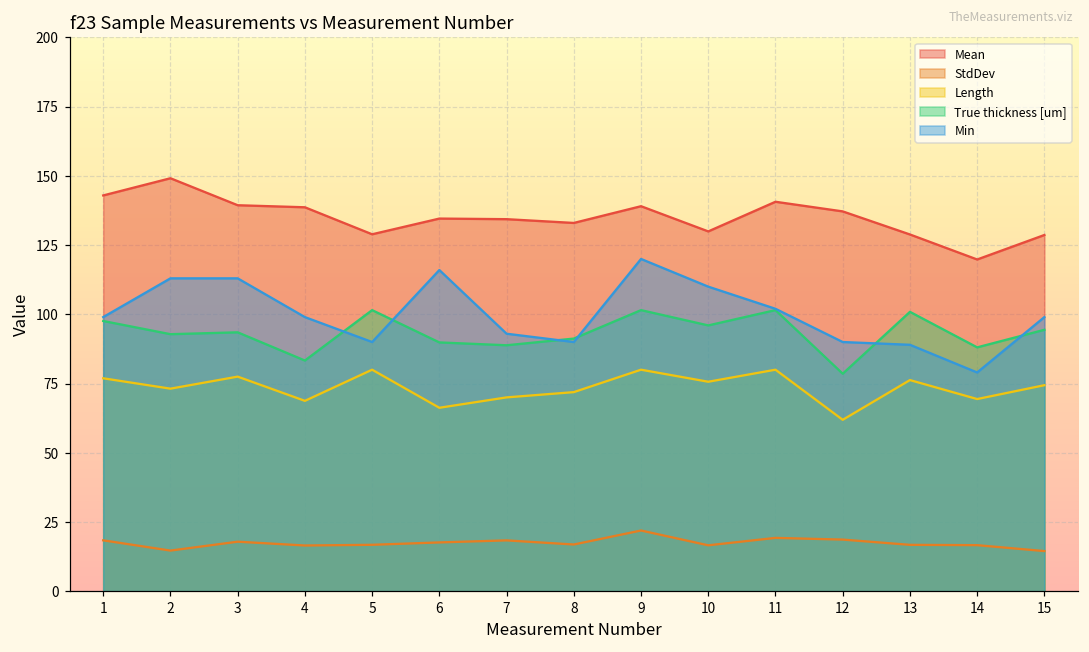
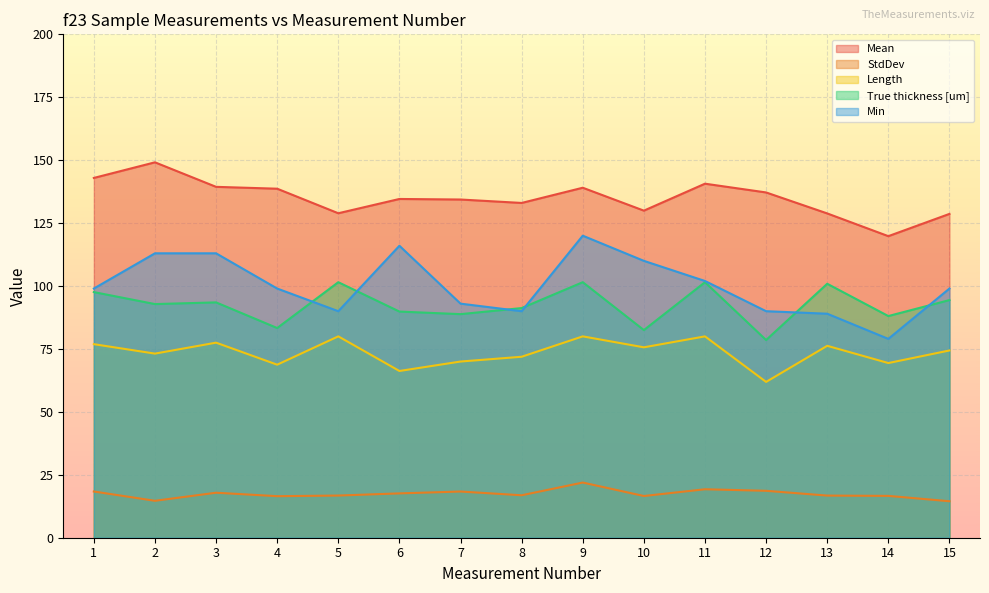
  {
    "True thickness [um]": {
      "1": 98,
      "2": 93,
      "3": 94,
      "4": 83,
      "5": 102,
      "6": 90,
      "7": 89,
      "8": 91,
      "9": 102,
-     "10": 96,
+     "10": 83,
      "12": 79,
      "13": 101,
      "14": 88,
      "15": 94
    },
    "Min": {
      "1": 99,
      "2": 113,
      "3": 113,
      "4": 99,
      "5": 90,
      "6": 116,
      "7": 93,
      "8": 90,
      "9": 120,
      "10": 110,
      "12": 90,
      "13": 89,
      "14": 79,
      "15": 99
    }
  }
